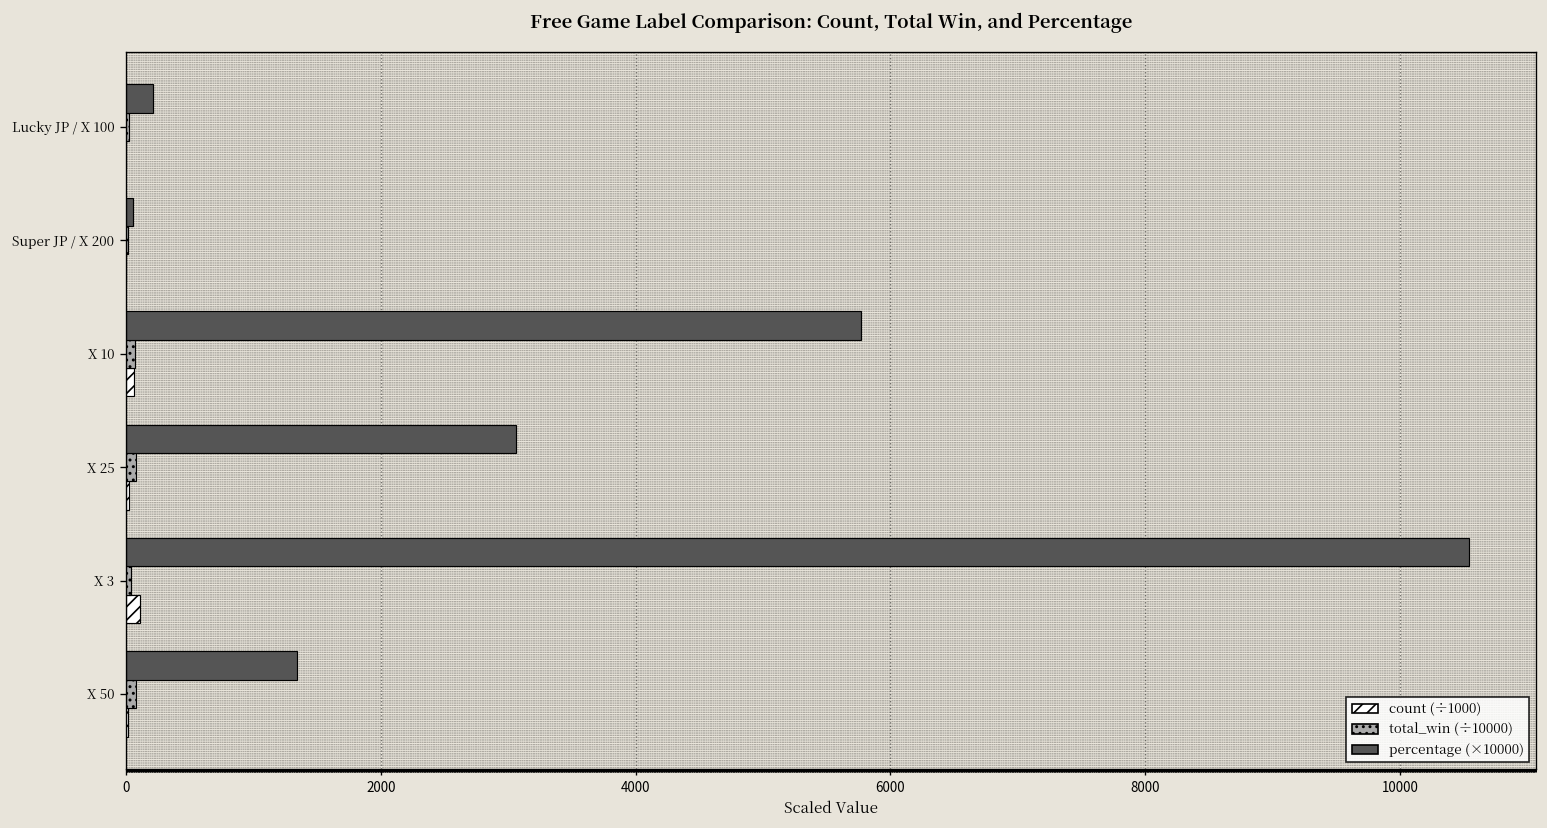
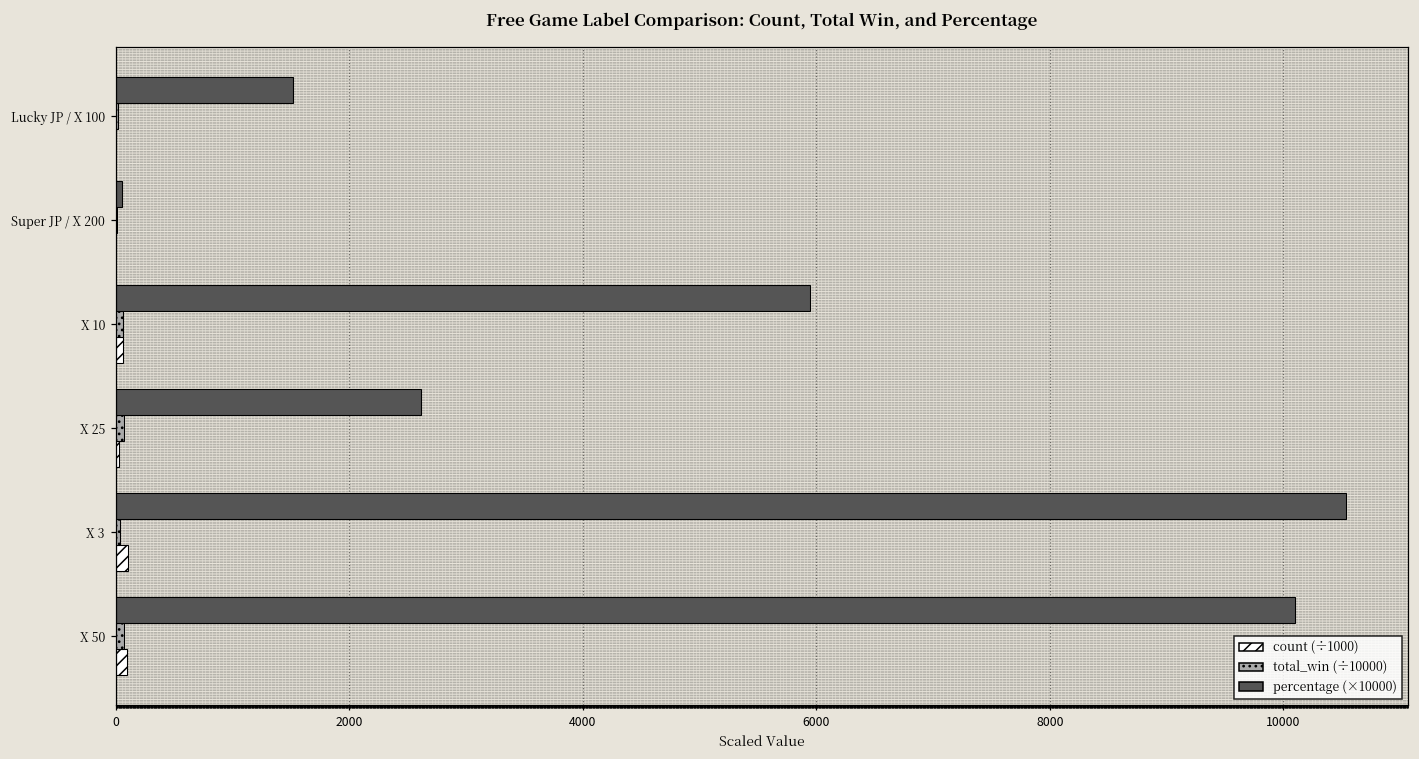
  {
    "count (÷1000)": {
      "X 10": 60,
      "X 25": 30,
      "X 3": 110,
-     "X 50": 10
+     "X 50": 90
    },
    "total_win (÷10000)": {
      "X 10": 70,
      "X 25": 70,
      "X 3": 40,
      "X 50": 70
    },
    "percentage (×10000)": {
-     "Lucky JP / X 100": 210,
+     "Lucky JP / X 100": 1520,
      "Super JP / X 200": 50,
-     "X 10": 5770,
-     "X 25": 3060,
+     "X 10": 5950,
+     "X 25": 2610,
      "X 3": 10540,
-     "X 50": 1340
+     "X 50": 10100
    }
  }
